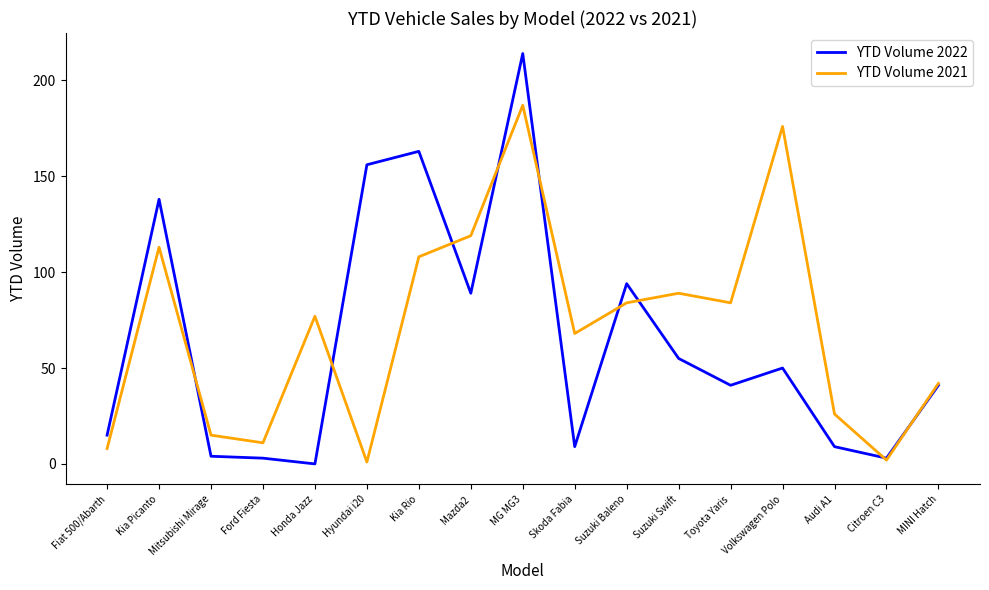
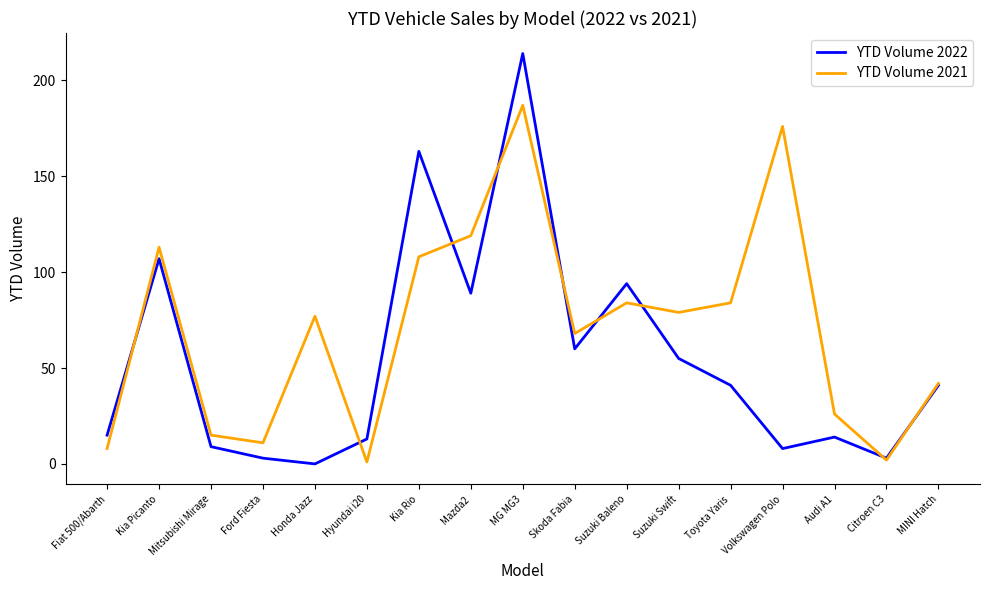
  {
    "YTD Volume 2022": {
      "Fiat 500/Abarth": 15,
-     "Kia Picanto": 138,
-     "Mitsubishi Mirage": 4,
+     "Kia Picanto": 107,
+     "Mitsubishi Mirage": 9,
      "Ford Fiesta": 3,
      "Honda Jazz": 0,
-     "Hyundai i20": 156,
+     "Hyundai i20": 13,
      "Kia Rio": 163,
      "Mazda2": 89,
      "MG MG3": 214,
-     "Skoda Fabia": 9,
+     "Skoda Fabia": 60,
      "Suzuki Baleno": 94,
      "Suzuki Swift": 55,
      "Toyota Yaris": 41,
-     "Volkswagen Polo": 50,
-     "Audi A1": 9
+     "Volkswagen Polo": 8,
+     "Audi A1": 14
    },
    "YTD Volume 2021": {
      "Fiat 500/Abarth": 8,
      "Kia Picanto": 113,
      "Mitsubishi Mirage": 15,
      "Ford Fiesta": 11,
      "Honda Jazz": 77,
      "Hyundai i20": 1,
      "Kia Rio": 108,
      "Mazda2": 119,
      "MG MG3": 187,
      "Skoda Fabia": 68,
      "Suzuki Baleno": 84,
-     "Suzuki Swift": 89,
+     "Suzuki Swift": 79,
      "Toyota Yaris": 84,
      "Volkswagen Polo": 176,
      "Audi A1": 26
    }
  }
